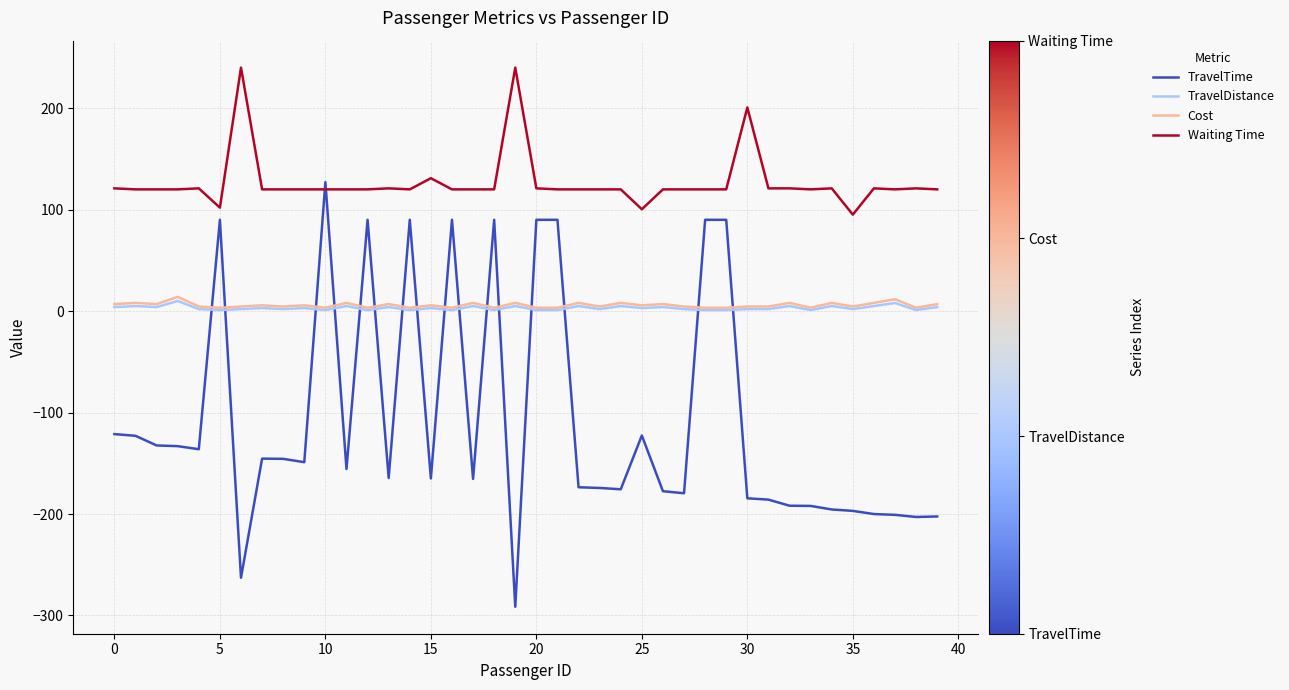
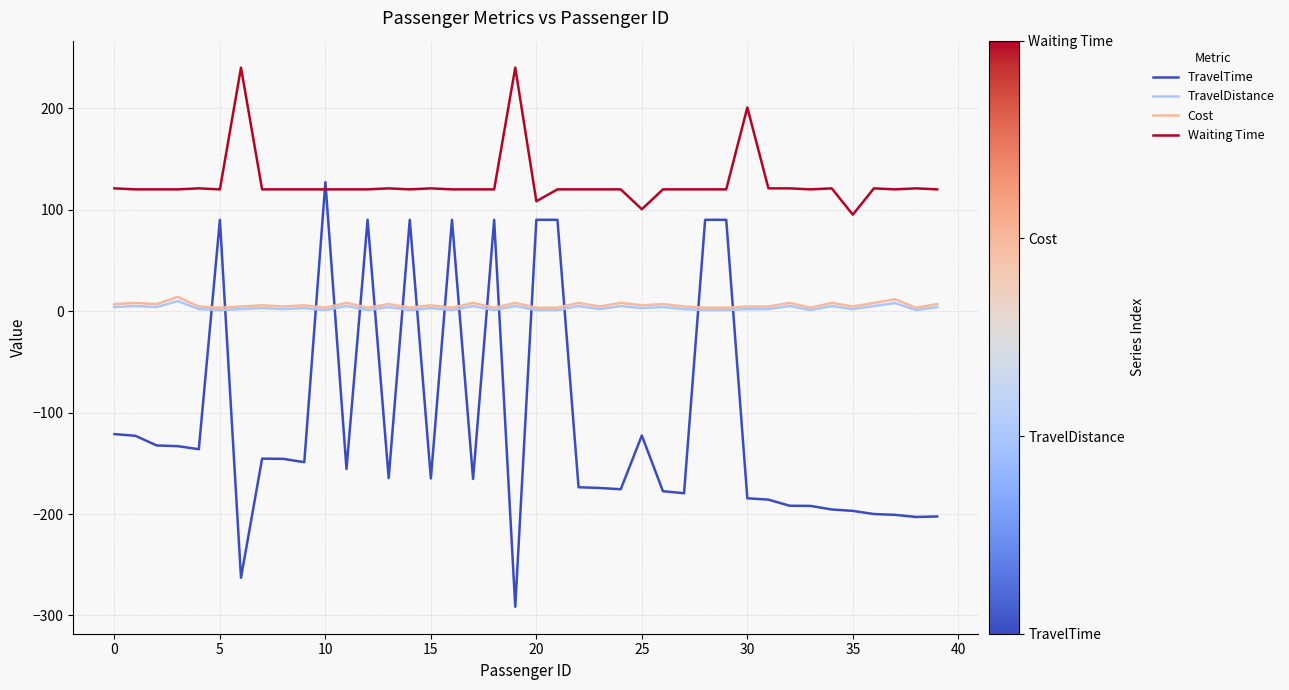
  {
    "TravelTime": {
      "0": -121,
      "5": 90,
      "10": 127,
      "15": -165,
      "20": 90,
      "25": -123,
      "30": -185,
      "35": -197
    },
    "TravelDistance": {
      "0": 4,
      "15": 3,
      "25": 3,
      "30": 2,
      "35": 2
    },
    "Cost": {
      "0": 7,
      "15": 6,
      "25": 6,
      "30": 5,
      "35": 5
    },
    "Waiting Time": {
      "0": 121,
-     "5": 102,
+     "5": 120,
      "10": 120,
-     "15": 131,
-     "20": 121,
+     "15": 121,
+     "20": 108,
      "25": 100,
      "30": 201,
      "35": 95
    }
  }
